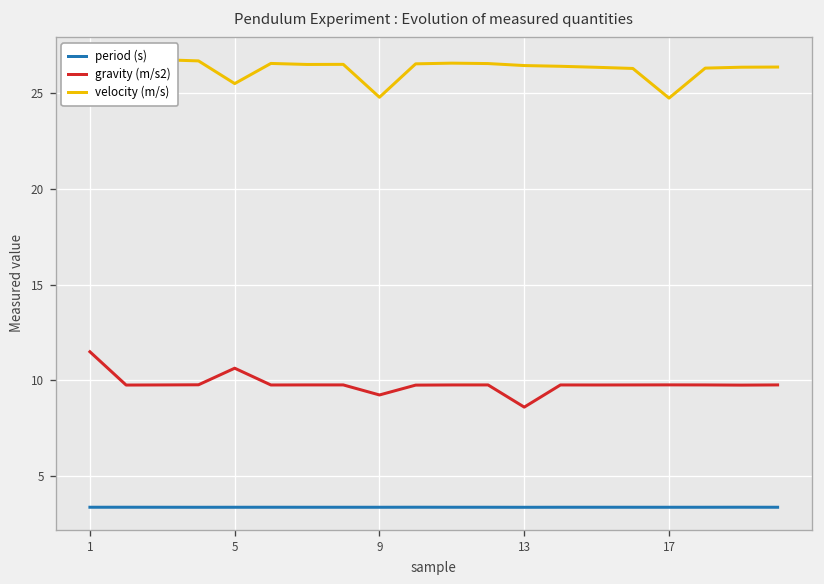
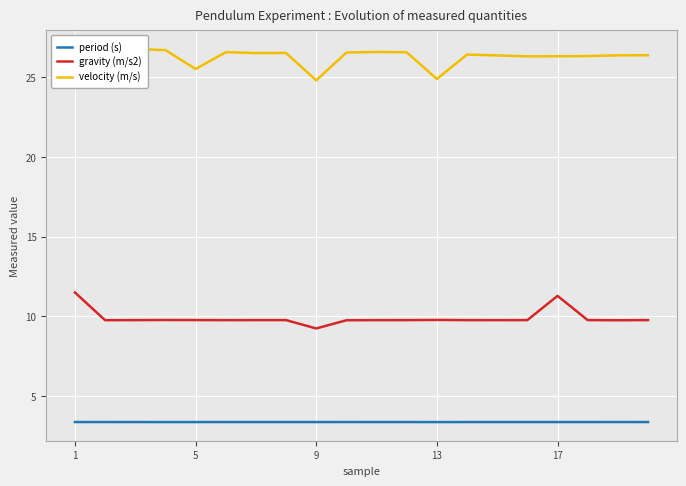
  {
    "period (s)": {
      "1": 3.4,
      "5": 3.4,
      "9": 3.4,
      "13": 3.4,
      "17": 3.4
    },
    "gravity (m/s2)": {
      "1": 11.5,
-     "5": 10.6,
+     "5": 9.8,
      "9": 9.2,
-     "13": 8.6,
-     "17": 9.8
+     "13": 9.8,
+     "17": 11.3
    },
    "velocity (m/s)": {
      "5": 25.5,
      "9": 24.8,
-     "13": 26.5,
-     "17": 24.8
+     "13": 24.9,
+     "17": 26.3
    }
  }
